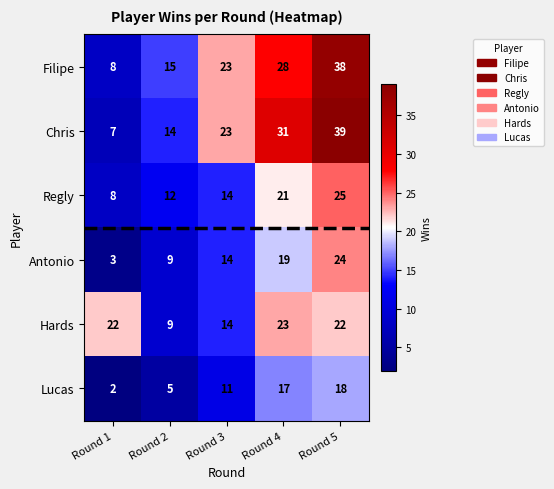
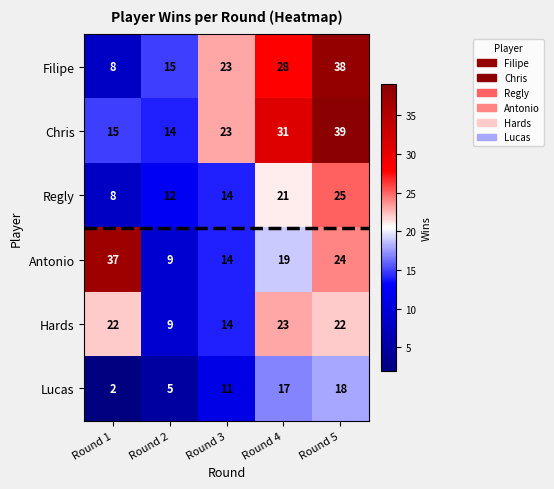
  {
    "Filipe": {
      "Round 1": 8,
      "Round 2": 15,
      "Round 3": 23,
      "Round 4": 28,
      "Round 5": 38
    },
    "Chris": {
-     "Round 1": 7,
+     "Round 1": 15,
      "Round 2": 14,
      "Round 3": 23,
      "Round 4": 31,
      "Round 5": 39
    },
    "Regly": {
      "Round 1": 8,
      "Round 2": 12,
      "Round 3": 14,
      "Round 4": 21,
      "Round 5": 25
    },
    "Antonio": {
-     "Round 1": 3,
+     "Round 1": 37,
      "Round 2": 9,
      "Round 3": 14,
      "Round 4": 19,
      "Round 5": 24
    },
    "Hards": {
      "Round 1": 22,
      "Round 2": 9,
      "Round 3": 14,
      "Round 4": 23,
      "Round 5": 22
    },
    "Lucas": {
      "Round 1": 2,
      "Round 2": 5,
      "Round 3": 11,
      "Round 4": 17,
      "Round 5": 18
    }
  }
